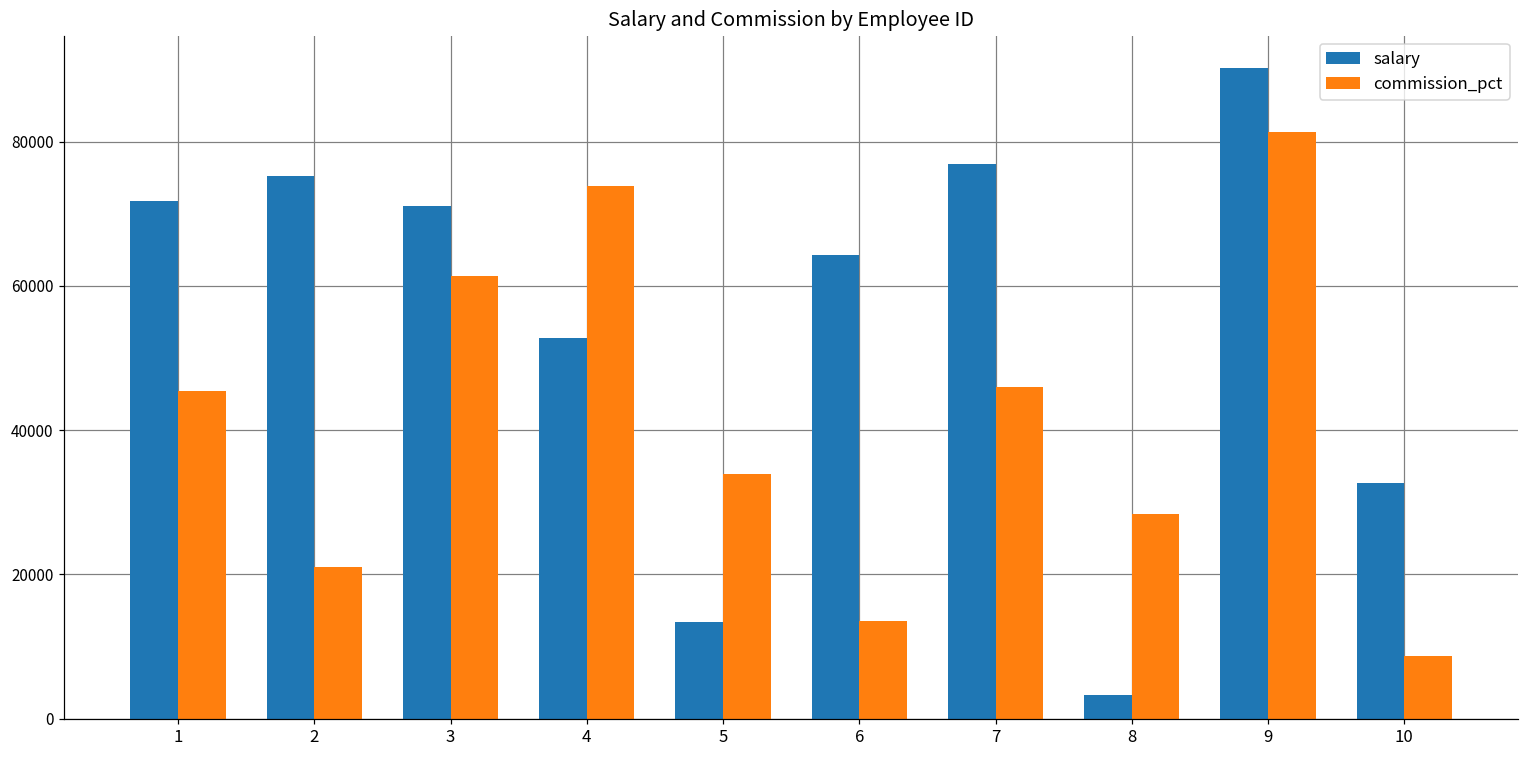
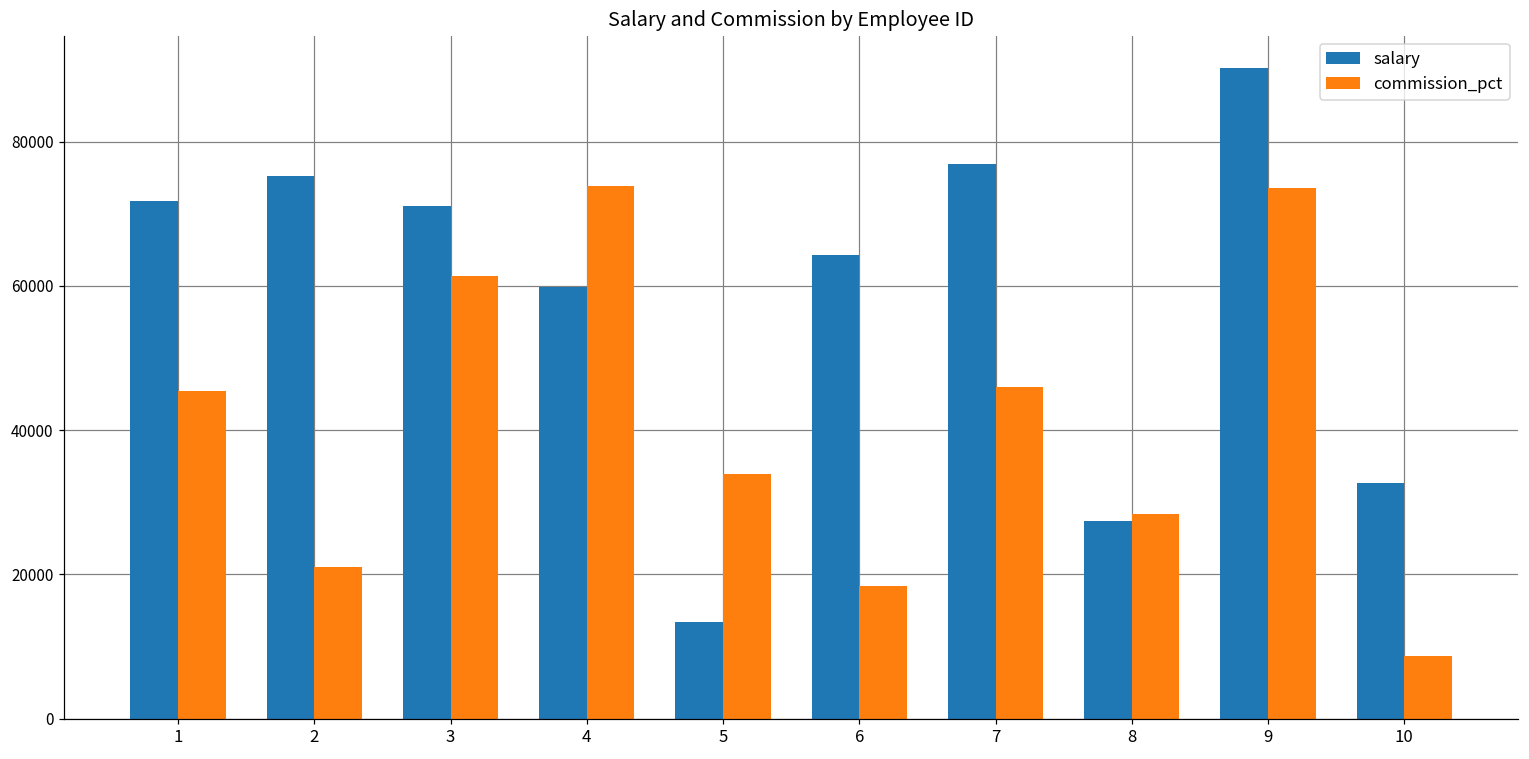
  {
    "salary": {
      "1": 72000,
      "2": 75000,
      "3": 71000,
-     "4": 53000,
+     "4": 60000,
      "5": 13000,
      "6": 64000,
      "7": 77000,
-     "8": 3000,
+     "8": 27000,
      "9": 90000,
      "10": 33000
    },
    "commission_pct": {
      "1": 45000,
      "2": 21000,
      "3": 61000,
      "4": 74000,
      "5": 34000,
-     "6": 14000,
+     "6": 18000,
      "7": 46000,
      "8": 28000,
-     "9": 81000,
+     "9": 74000,
      "10": 9000
    }
  }
